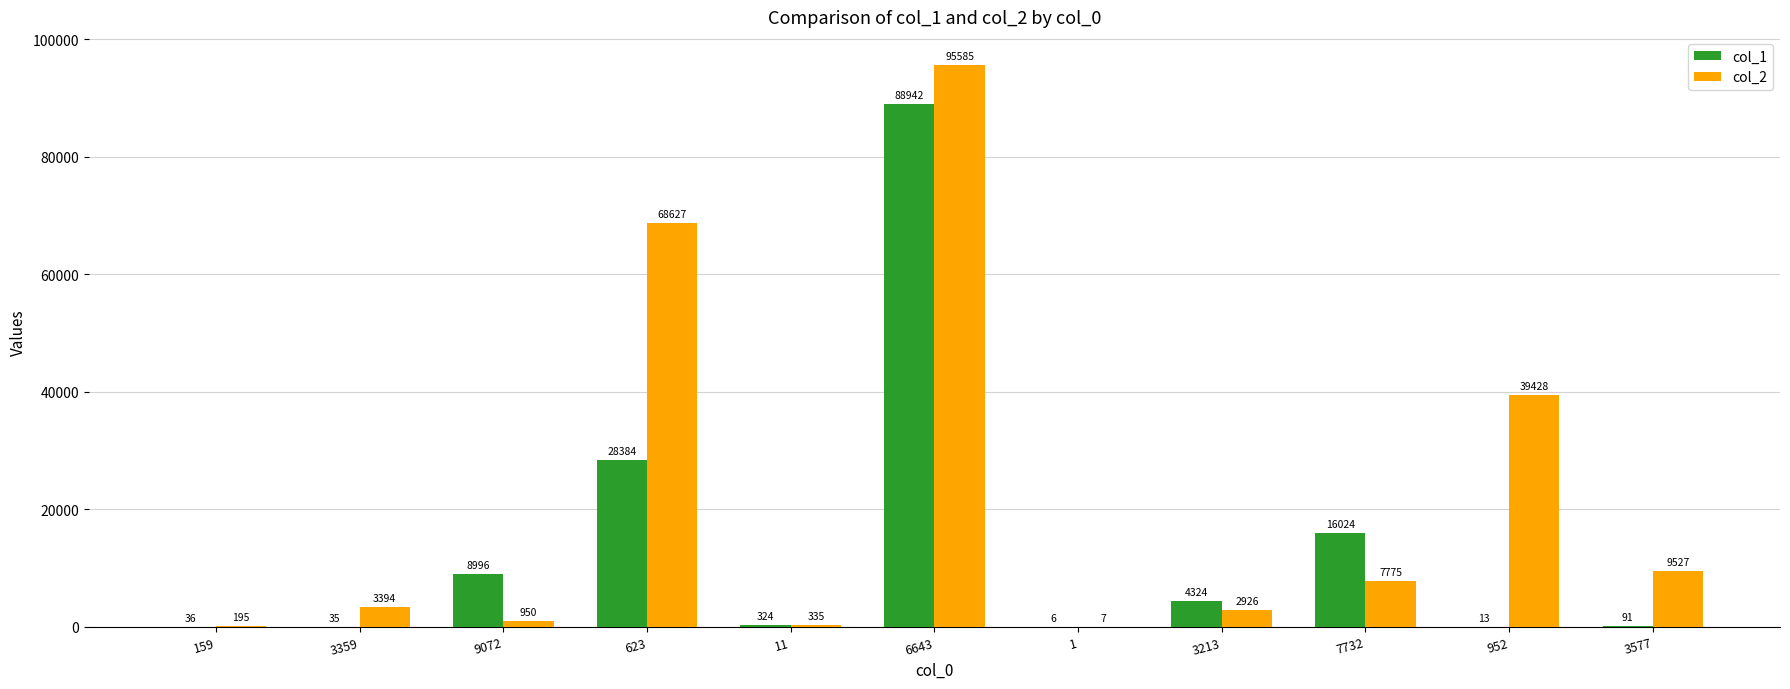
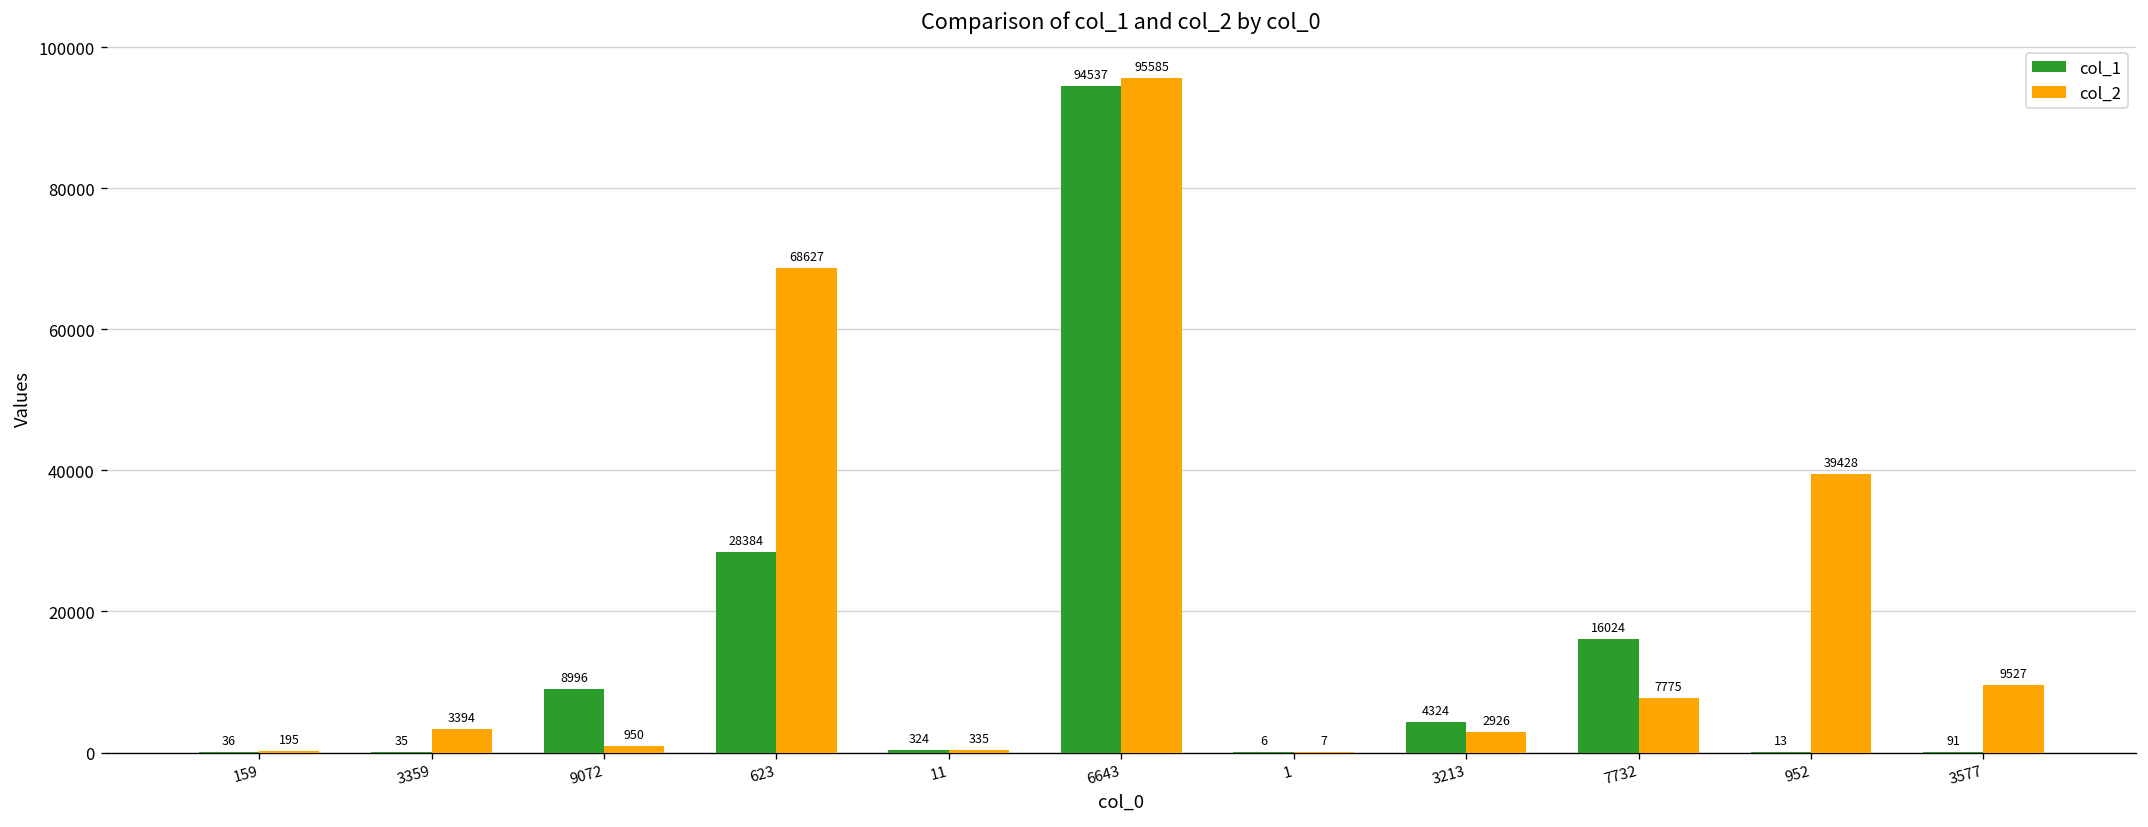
  {
    "col_1": {
      "159": 36,
      "3359": 35,
      "9072": 8996,
      "623": 28384,
      "11": 324,
-     "6643": 88942,
+     "6643": 94537,
      "1": 6,
      "3213": 4324,
      "7732": 16024,
      "952": 13,
      "3577": 91
    },
    "col_2": {
      "159": 195,
      "3359": 3394,
      "9072": 950,
      "623": 68627,
      "11": 335,
      "6643": 95585,
      "1": 7,
      "3213": 2926,
      "7732": 7775,
      "952": 39428,
      "3577": 9527
    }
  }
